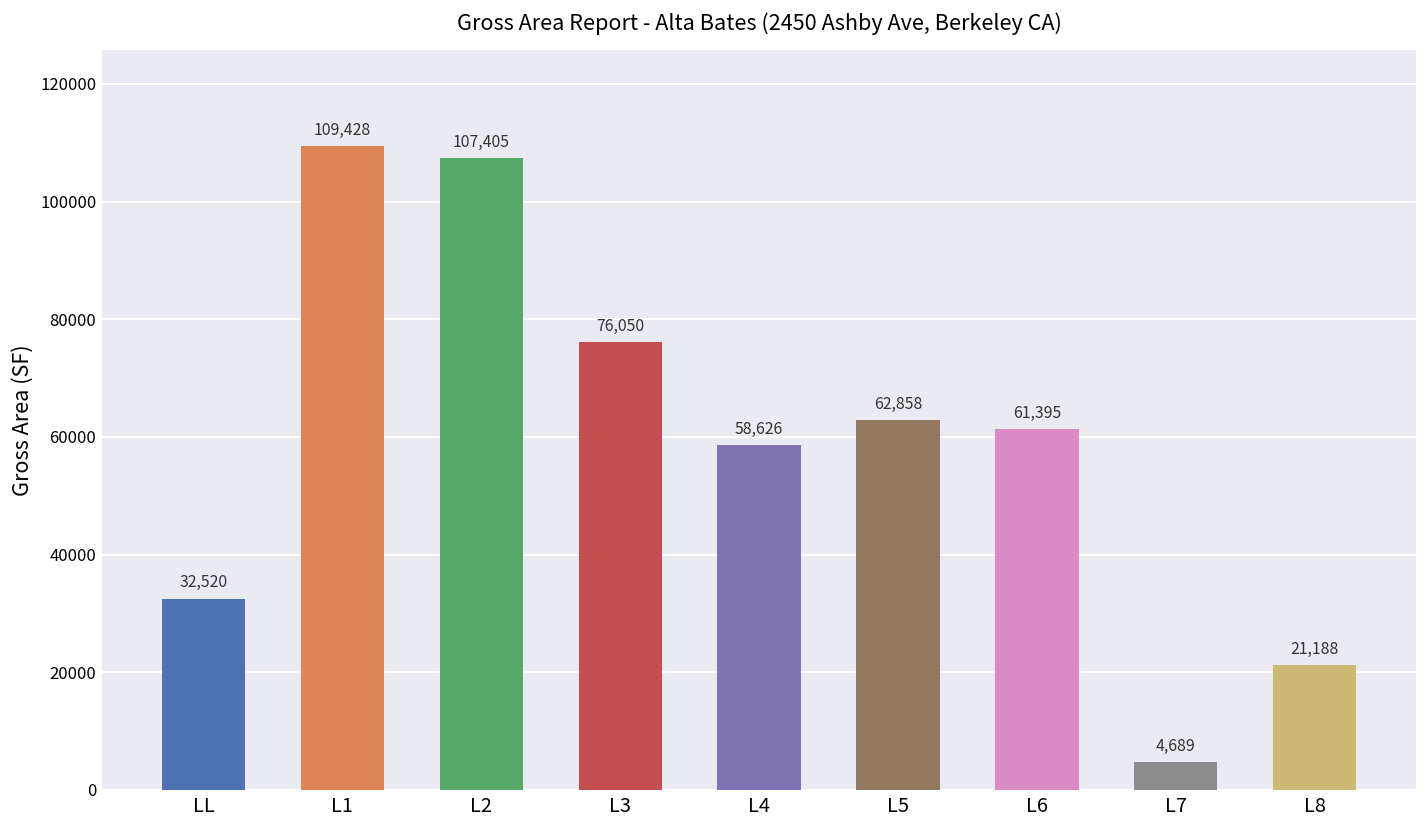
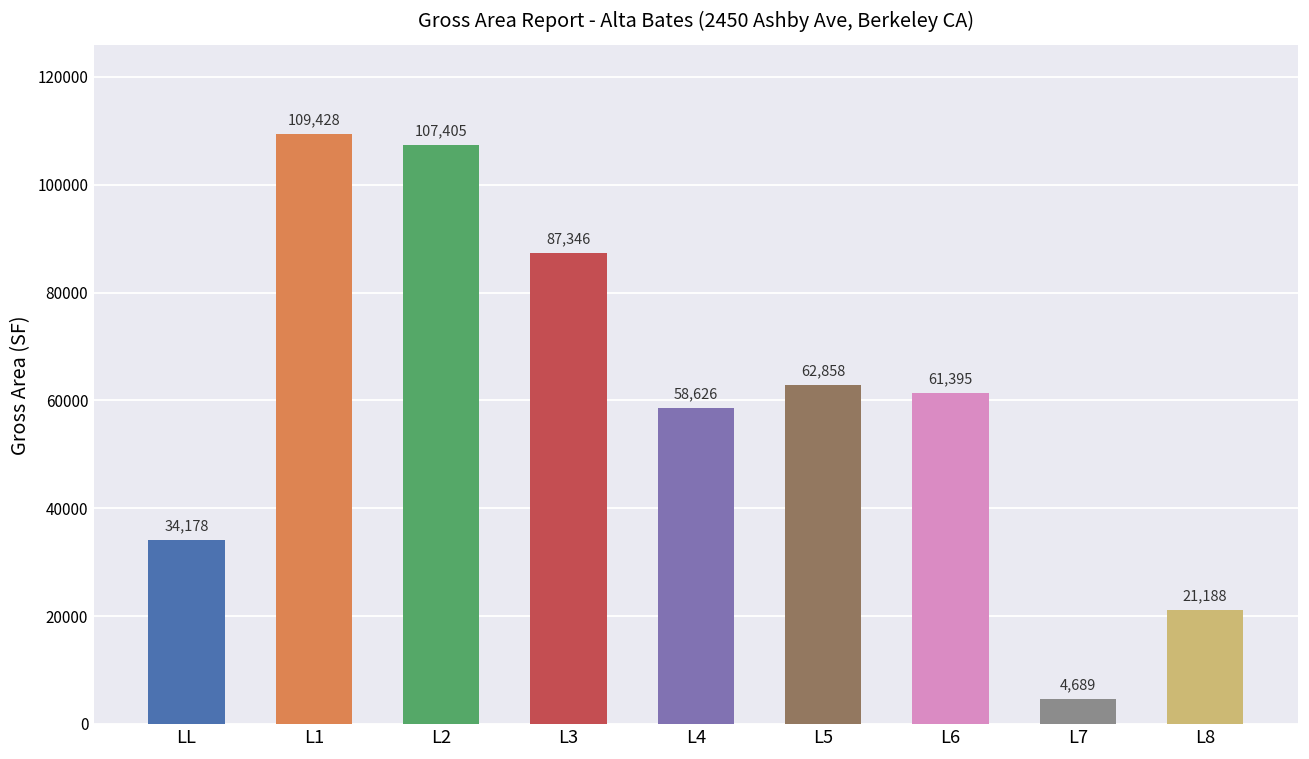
  {
-   "LL": "32,520",
+   "LL": "34,178",
    "L1": "109,428",
    "L2": "107,405",
-   "L3": "76,050",
+   "L3": "87,346",
    "L4": "58,626",
    "L5": "62,858",
    "L6": "61,395",
    "L7": "4,689",
    "L8": "21,188"
  }
